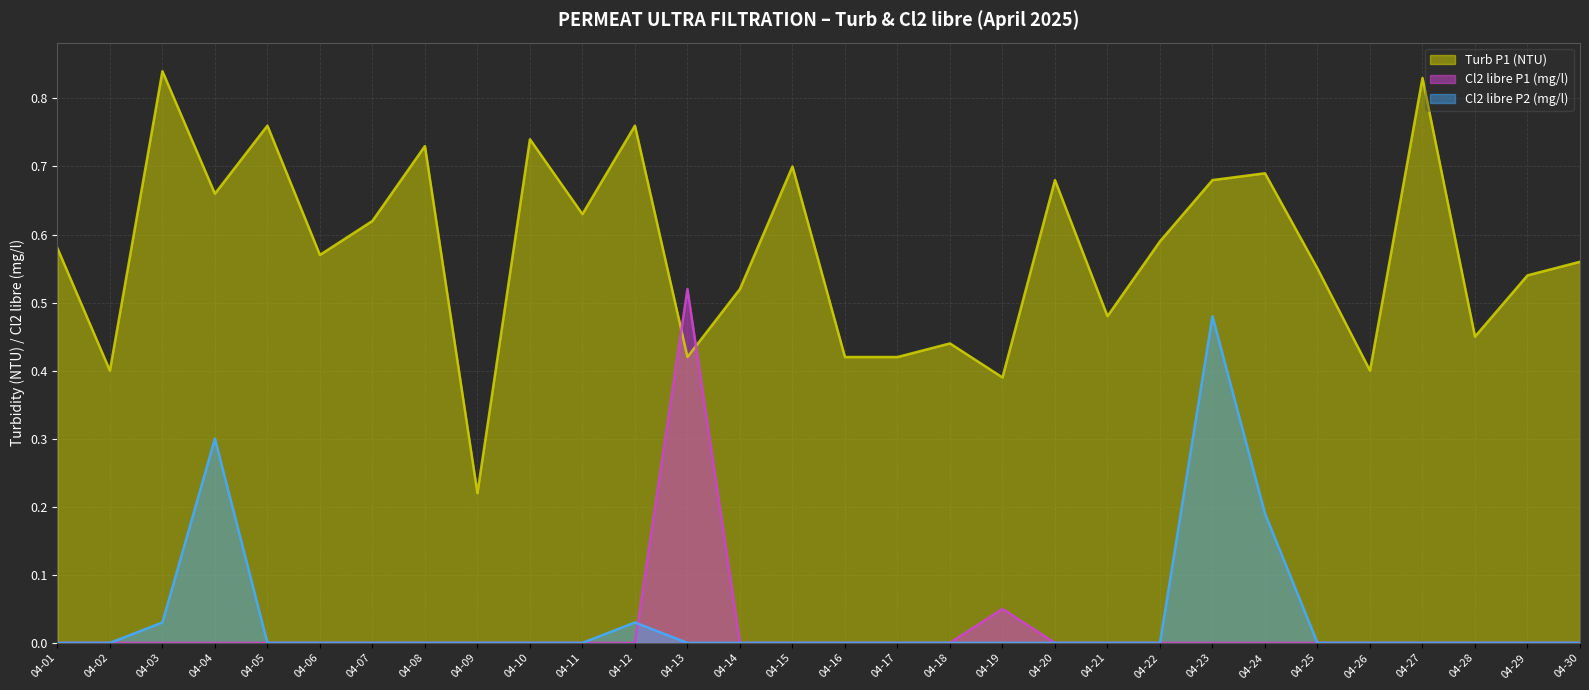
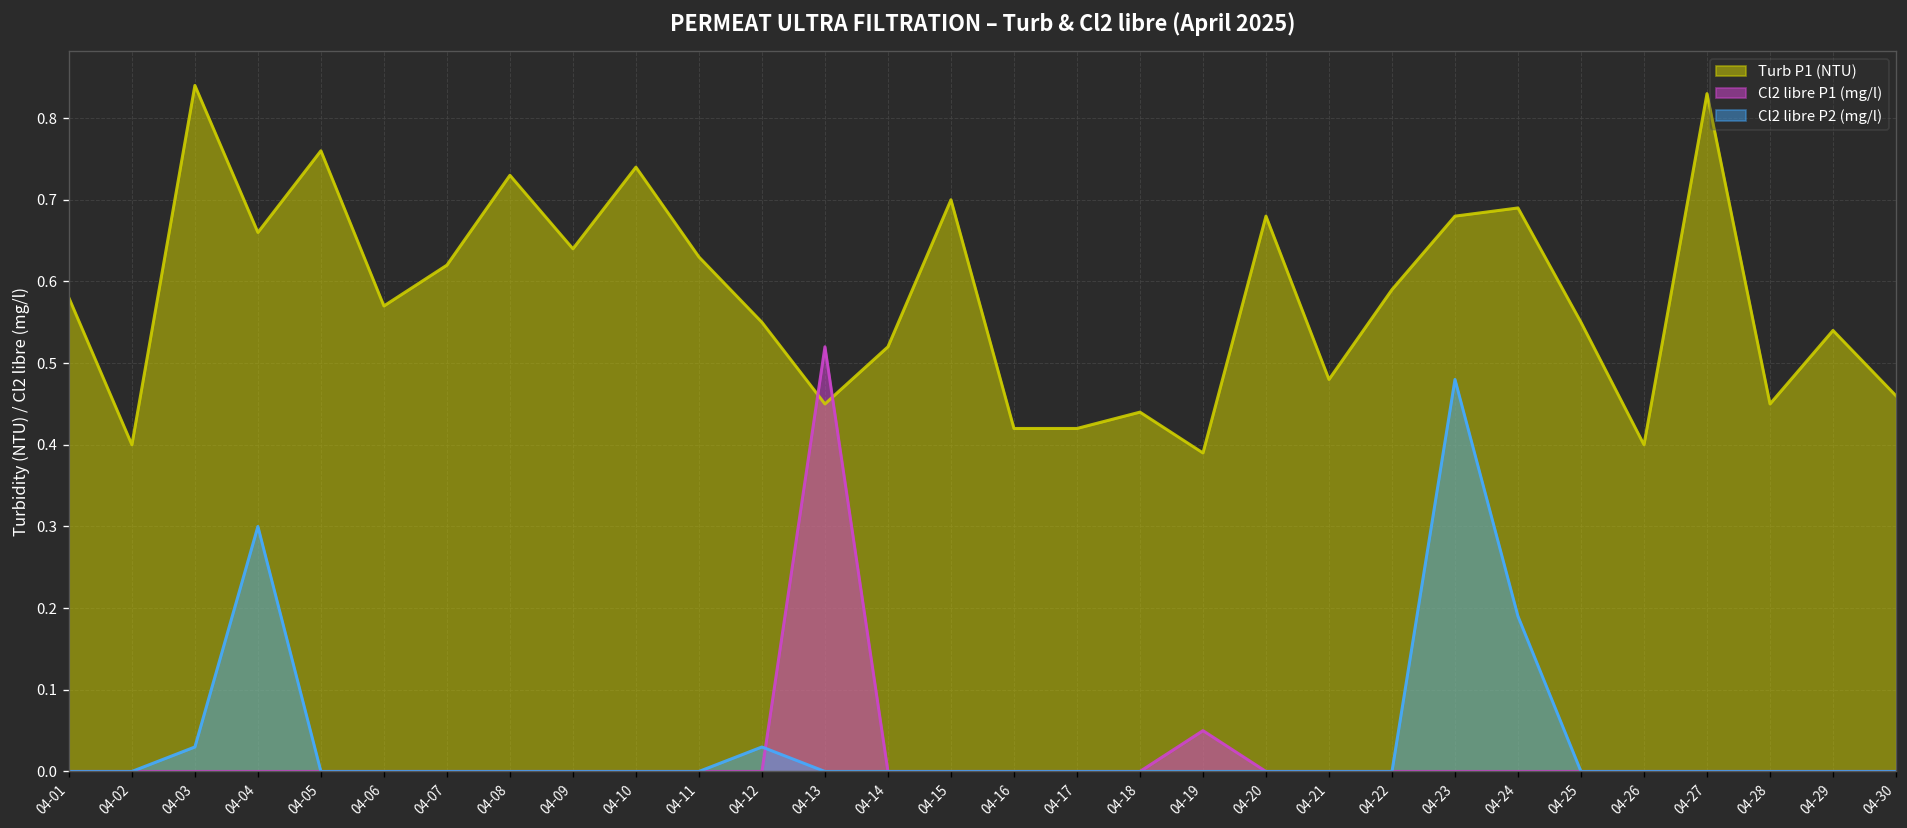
  {
    "Turb P1 (NTU)": {
      "04-01": 0.58,
      "04-02": 0.40,
      "04-03": 0.84,
      "04-04": 0.66,
      "04-05": 0.76,
      "04-06": 0.57,
      "04-07": 0.62,
      "04-08": 0.73,
-     "04-09": 0.22,
+     "04-09": 0.64,
      "04-10": 0.74,
      "04-11": 0.63,
-     "04-12": 0.76,
-     "04-13": 0.42,
+     "04-12": 0.55,
+     "04-13": 0.45,
      "04-14": 0.52,
      "04-15": 0.70,
      "04-16": 0.42,
      "04-17": 0.42,
      "04-18": 0.44,
      "04-19": 0.39,
      "04-20": 0.68,
      "04-21": 0.48,
      "04-22": 0.59,
      "04-23": 0.68,
      "04-24": 0.69,
      "04-25": 0.55,
      "04-26": 0.40,
      "04-27": 0.83,
      "04-28": 0.45,
      "04-29": 0.54,
-     "04-30": 0.56
+     "04-30": 0.46
    },
    "Cl2 libre P1 (mg/l)": {
      "04-03": 0.00,
      "04-04": 0.00,
      "04-12": 0.00,
      "04-13": 0.52,
      "04-19": 0.05,
      "04-23": 0.00,
      "04-24": 0.00
    },
    "Cl2 libre P2 (mg/l)": {
      "04-03": 0.03,
      "04-04": 0.30,
      "04-12": 0.03,
      "04-13": 0.00,
      "04-19": 0.00,
      "04-23": 0.48,
      "04-24": 0.19
    }
  }
